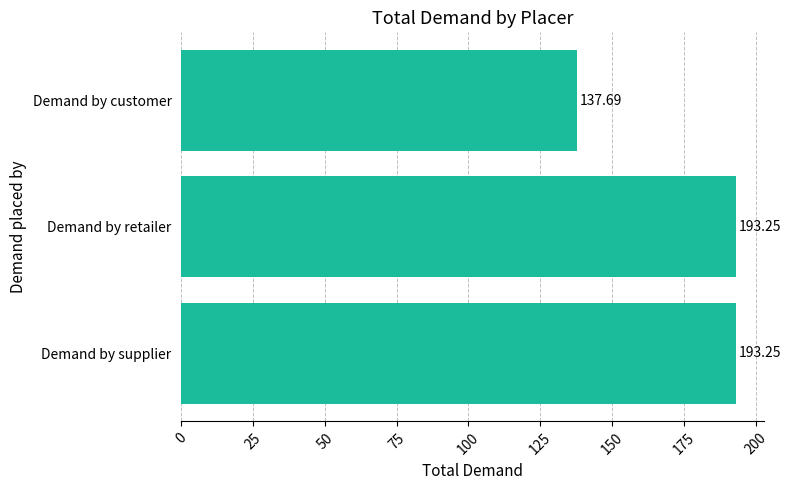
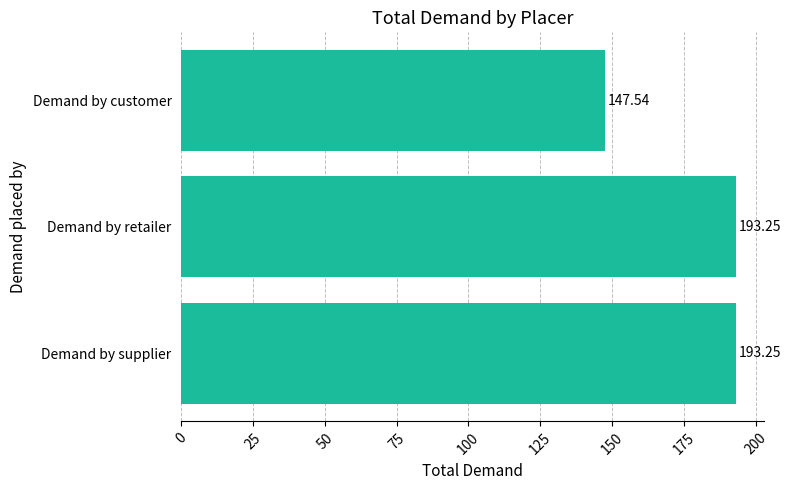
  {
-   "Demand by customer": 137.69,
+   "Demand by customer": 147.54,
    "Demand by retailer": 193.25,
    "Demand by supplier": 193.25
  }
